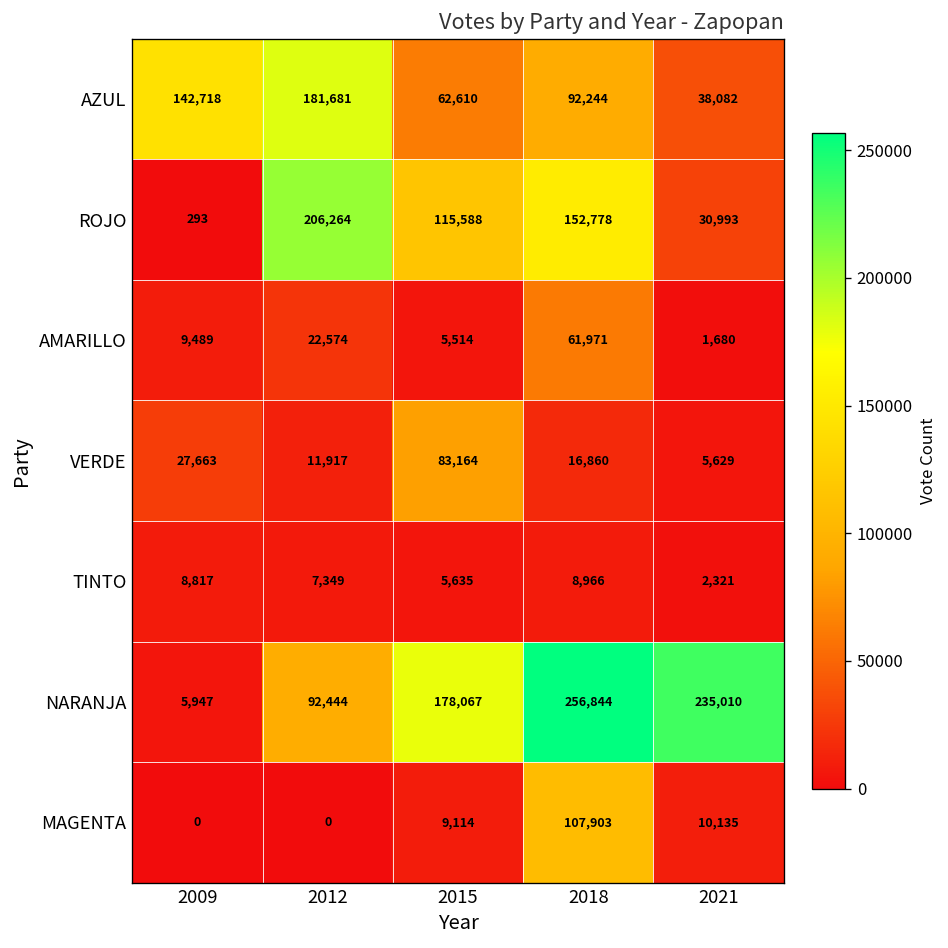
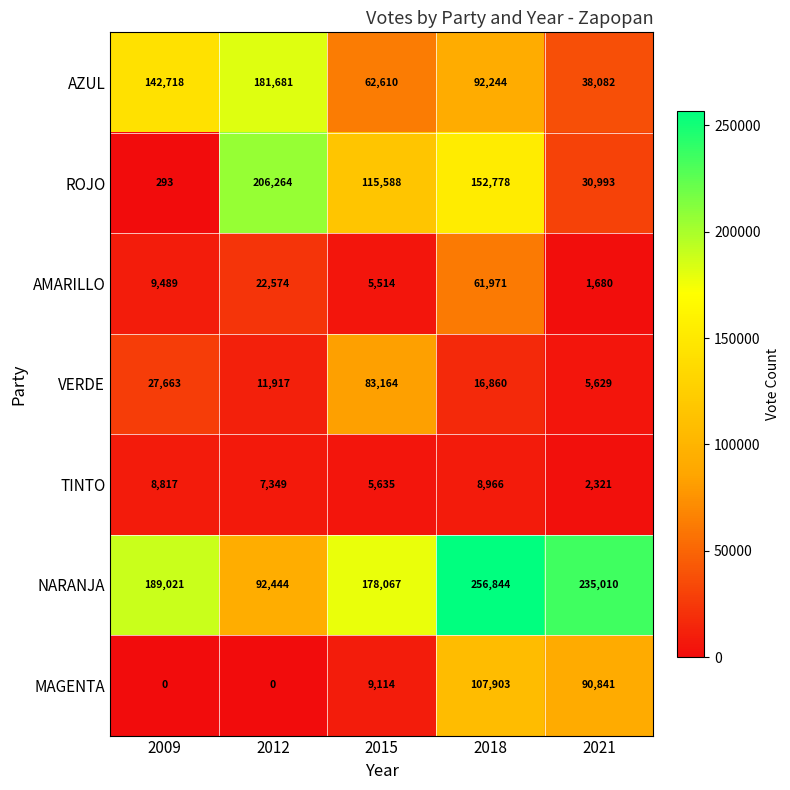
  {
    "AZUL": {
      "2009": "142,718",
      "2012": "181,681",
      "2015": "62,610",
      "2018": "92,244",
      "2021": "38,082"
    },
    "ROJO": {
      "2009": "293",
      "2012": "206,264",
      "2015": "115,588",
      "2018": "152,778",
      "2021": "30,993"
    },
    "AMARILLO": {
      "2009": "9,489",
      "2012": "22,574",
      "2015": "5,514",
      "2018": "61,971",
      "2021": "1,680"
    },
    "VERDE": {
      "2009": "27,663",
      "2012": "11,917",
      "2015": "83,164",
      "2018": "16,860",
      "2021": "5,629"
    },
    "TINTO": {
      "2009": "8,817",
      "2012": "7,349",
      "2015": "5,635",
      "2018": "8,966",
      "2021": "2,321"
    },
    "NARANJA": {
-     "2009": "5,947",
+     "2009": "189,021",
      "2012": "92,444",
      "2015": "178,067",
      "2018": "256,844",
      "2021": "235,010"
    },
    "MAGENTA": {
      "2009": "0",
      "2012": "0",
      "2015": "9,114",
      "2018": "107,903",
-     "2021": "10,135"
+     "2021": "90,841"
    }
  }
